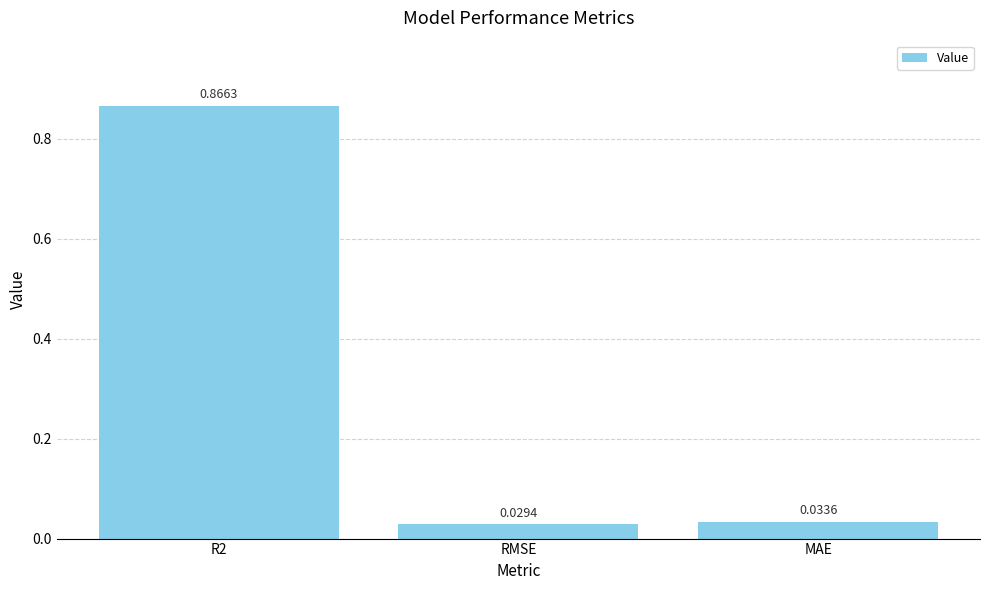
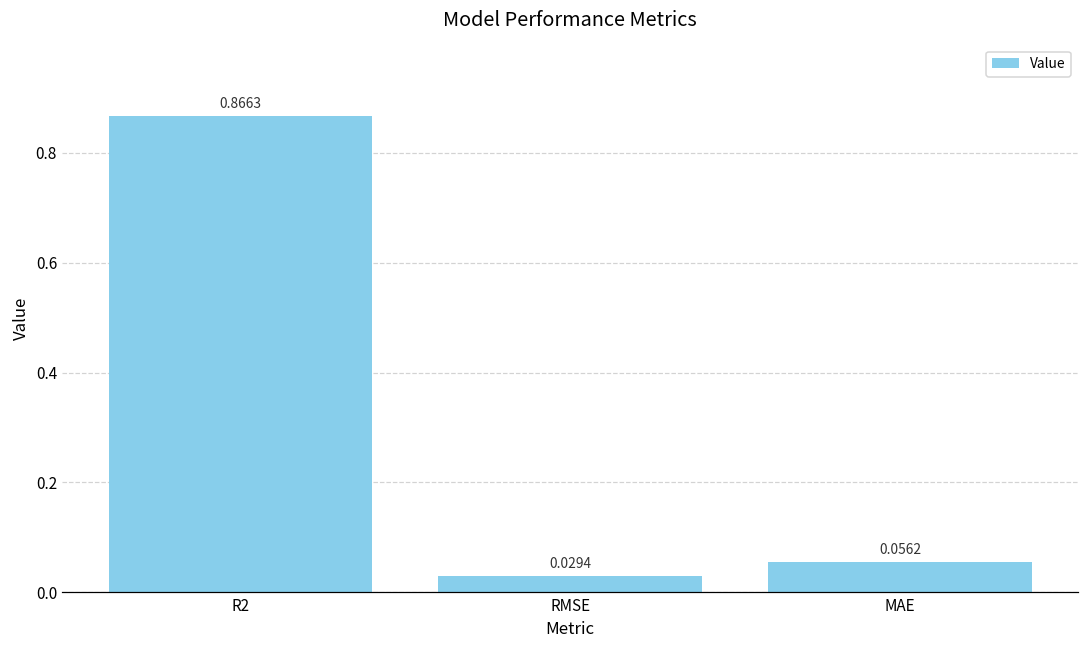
  {
    "R2": 0.8663,
    "RMSE": 0.0294,
-   "MAE": 0.0336
+   "MAE": 0.0562
  }
